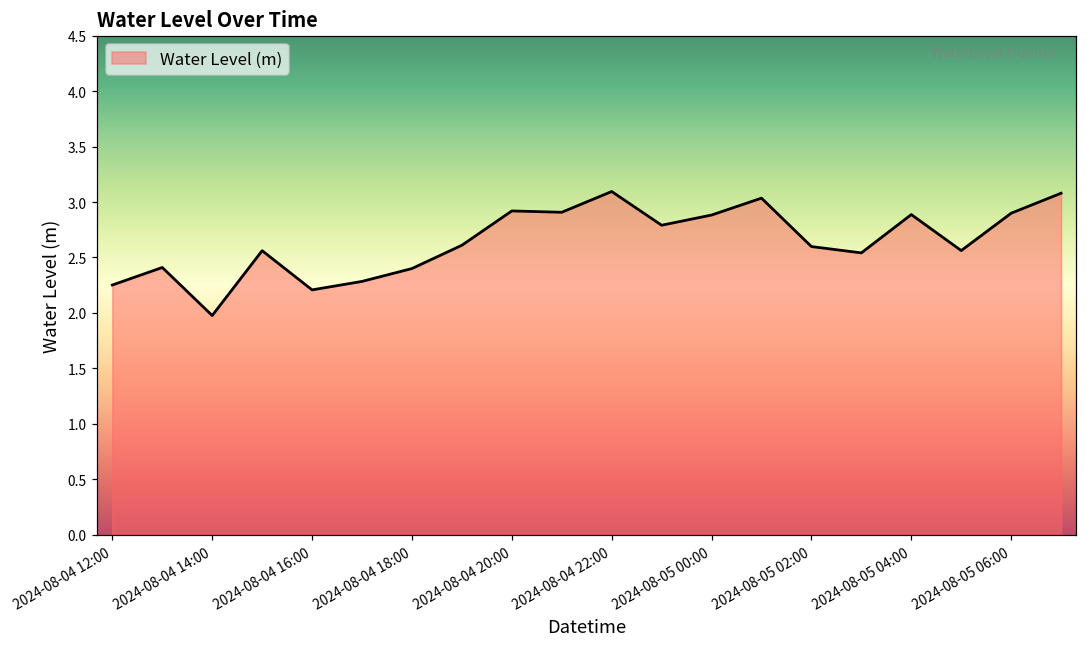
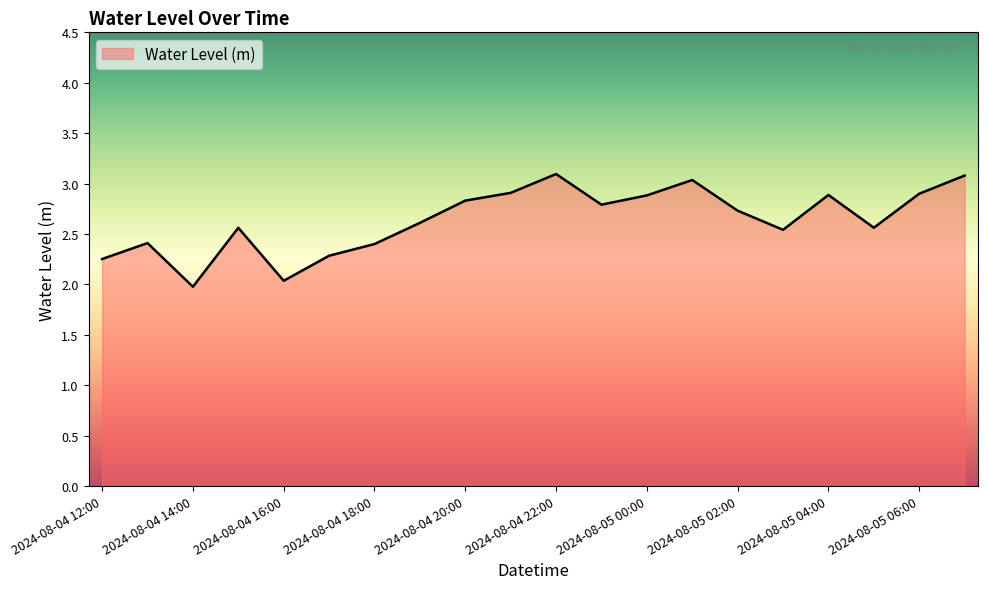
  {
    "2024-08-04 12:00": 2.25,
    "2024-08-04 14:00": 1.98,
-   "2024-08-04 16:00": 2.21,
+   "2024-08-04 16:00": 2.04,
    "2024-08-04 18:00": 2.40,
-   "2024-08-04 20:00": 2.92,
+   "2024-08-04 20:00": 2.83,
    "2024-08-04 22:00": 3.09,
    "2024-08-05 00:00": 2.88,
-   "2024-08-05 02:00": 2.60,
+   "2024-08-05 02:00": 2.73,
    "2024-08-05 04:00": 2.89,
    "2024-08-05 06:00": 2.90
  }
